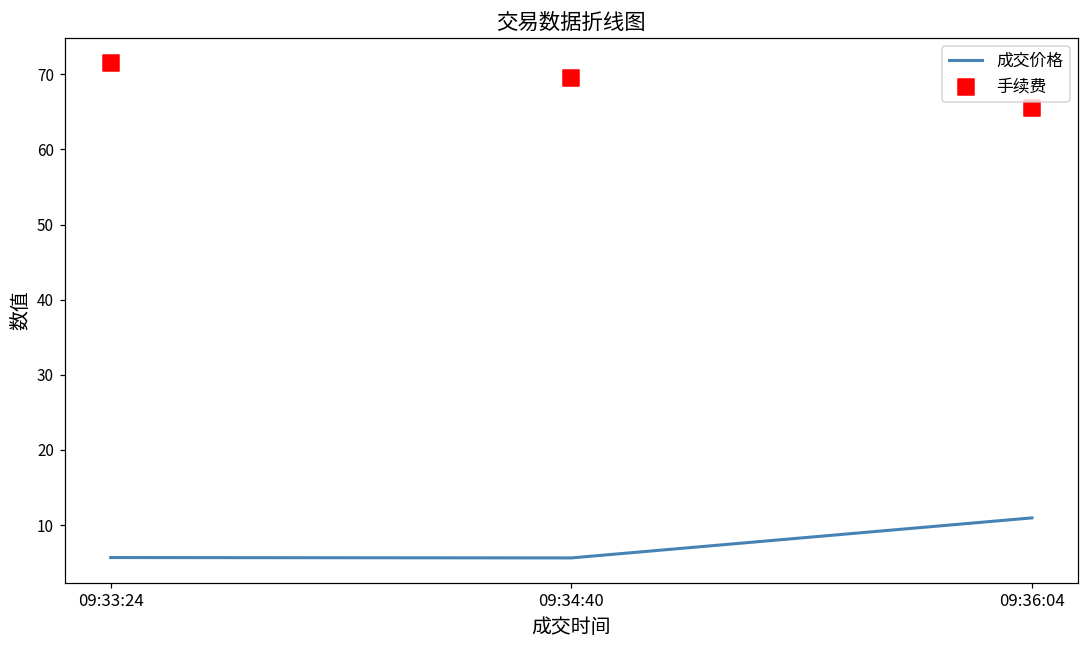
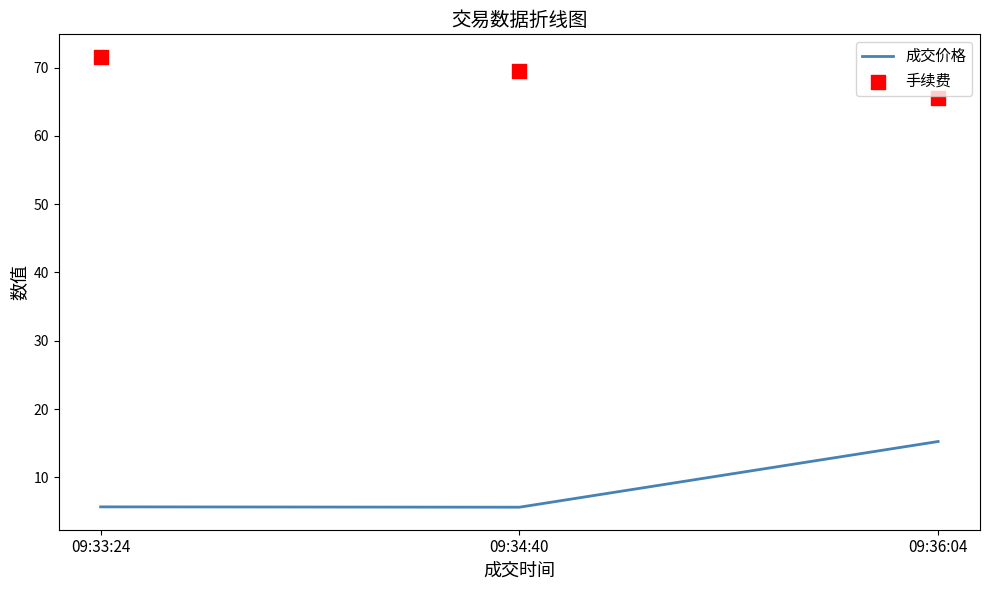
  {
    "成交价格": {
      "09:33:24": 6,
      "09:34:40": 6,
-     "09:36:04": 11
+     "09:36:04": 15
    }
  }
